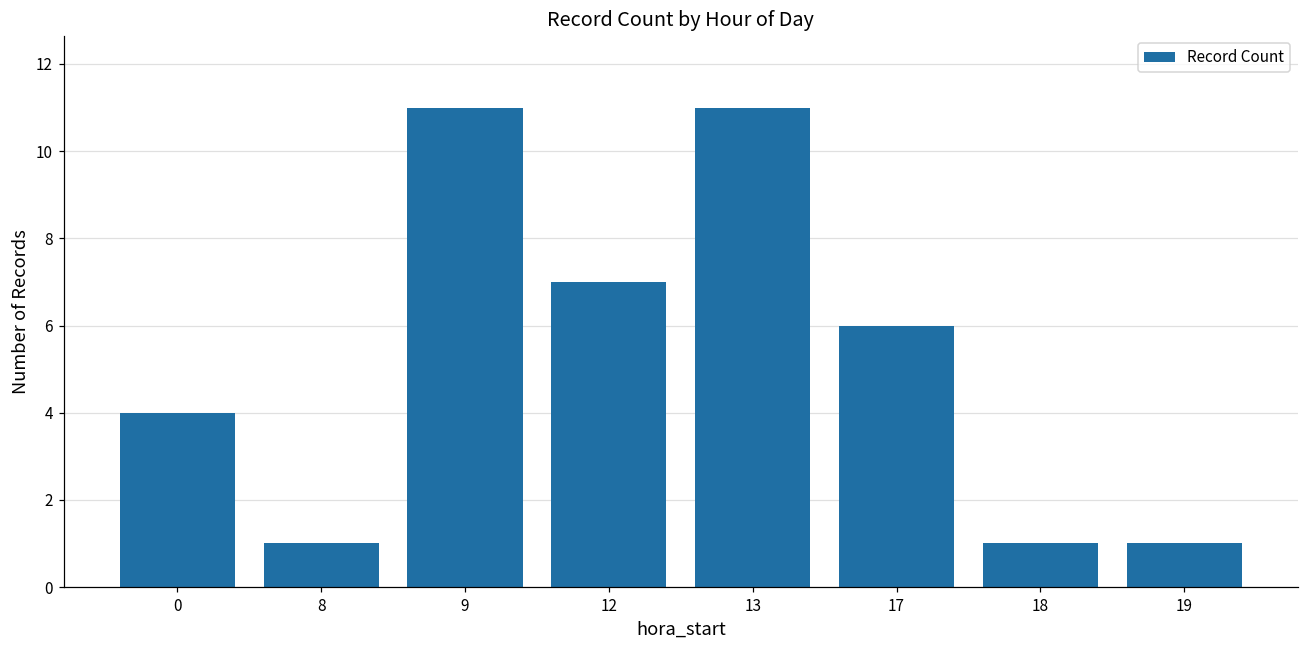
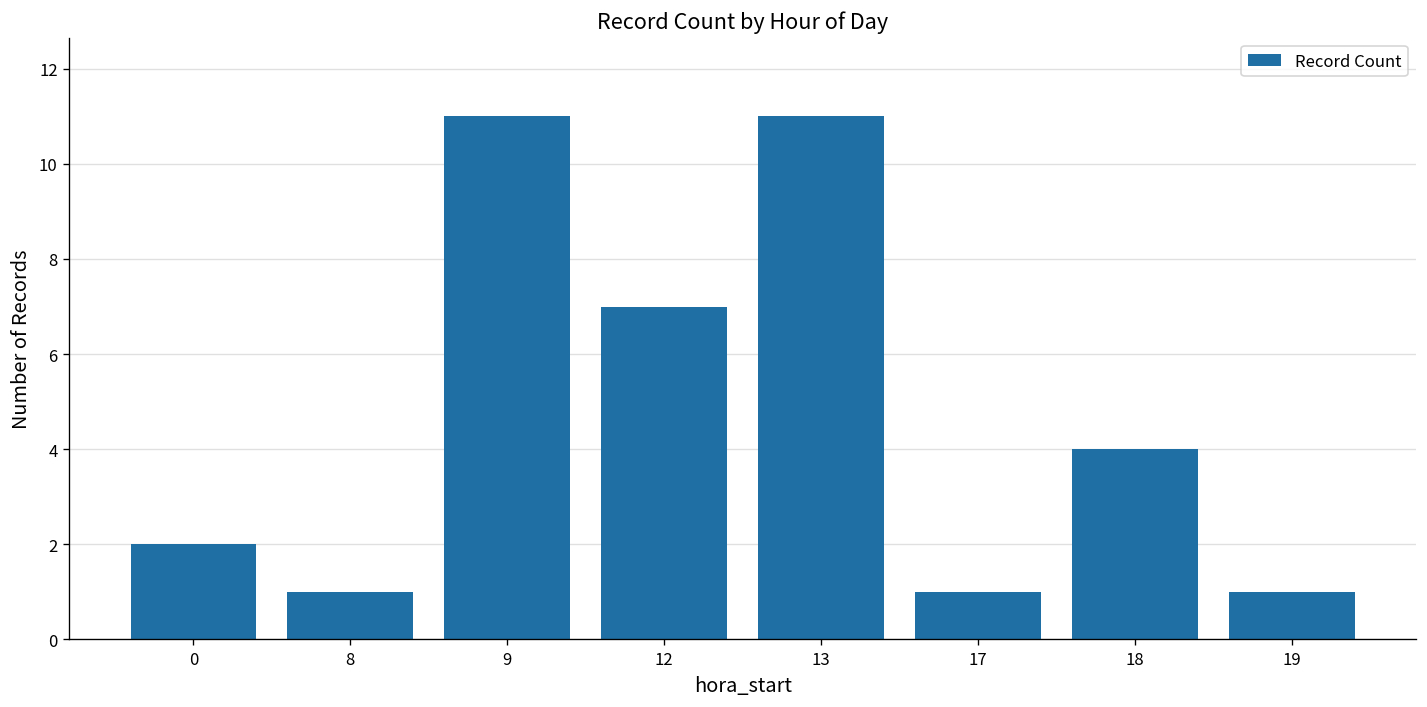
  {
-   "0": 4,
+   "0": 2,
    "8": 1,
    "9": 11,
    "12": 7,
    "13": 11,
-   "17": 6,
-   "18": 1,
+   "17": 1,
+   "18": 4,
    "19": 1
  }
